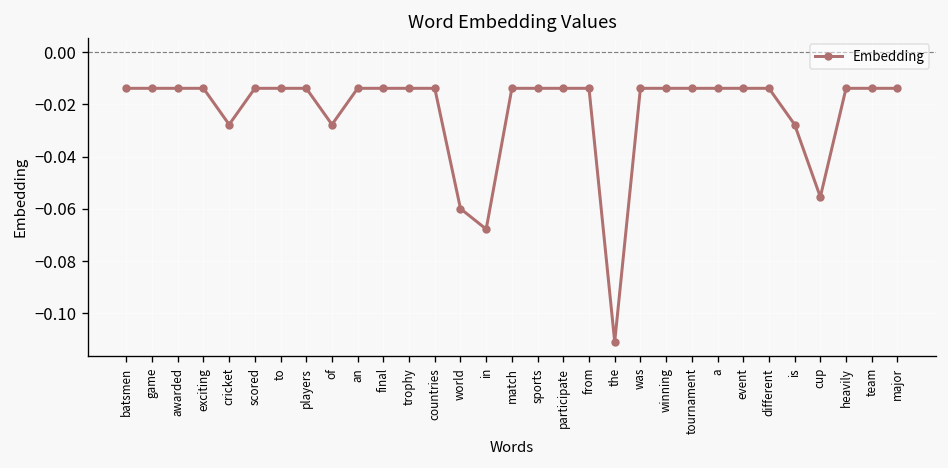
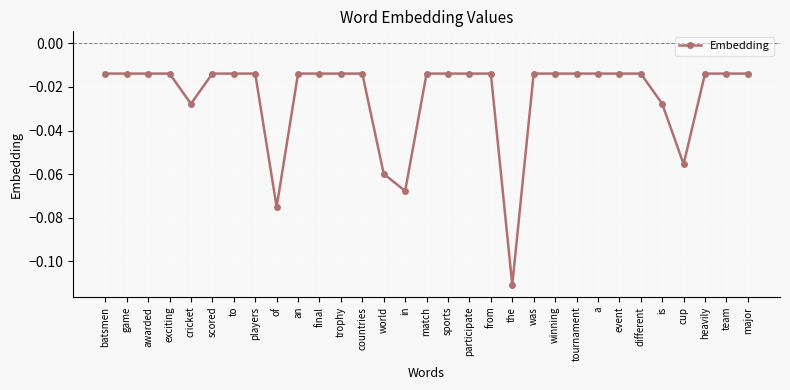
  {
    "batsmen": -0.014,
    "game": -0.014,
    "awarded": -0.014,
    "exciting": -0.014,
    "cricket": -0.028,
    "scored": -0.014,
    "to": -0.014,
    "players": -0.014,
-   "of": -0.028,
+   "of": -0.075,
    "an": -0.014,
    "final": -0.014,
    "trophy": -0.014,
    "countries": -0.014,
    "world": -0.060,
    "in": -0.068,
    "match": -0.014,
    "sports": -0.014,
    "participate": -0.014,
    "from": -0.014,
    "the": -0.111,
    "was": -0.014,
    "winning": -0.014,
    "tournament": -0.014,
    "a": -0.014,
    "event": -0.014,
    "different": -0.014,
    "is": -0.028,
    "cup": -0.055,
    "heavily": -0.014,
    "team": -0.014,
    "major": -0.014
  }
